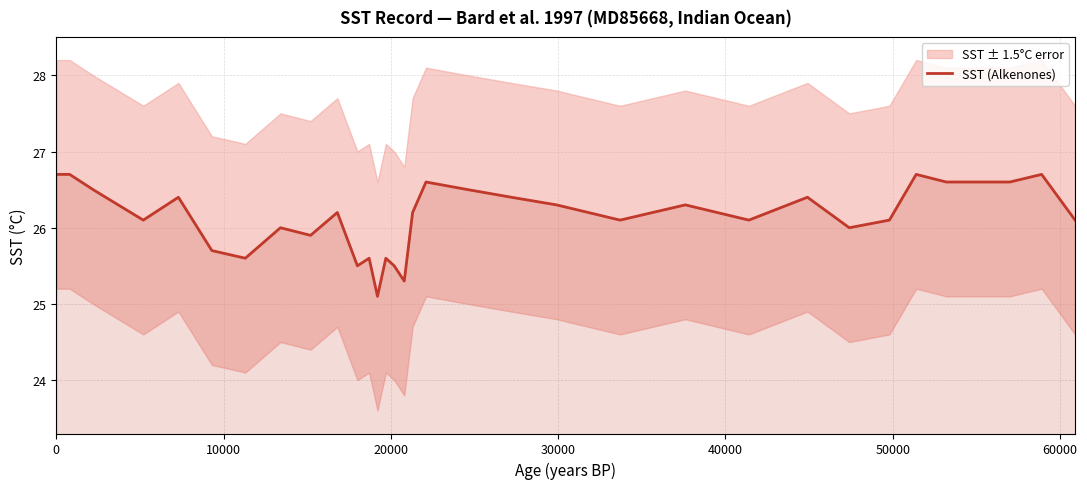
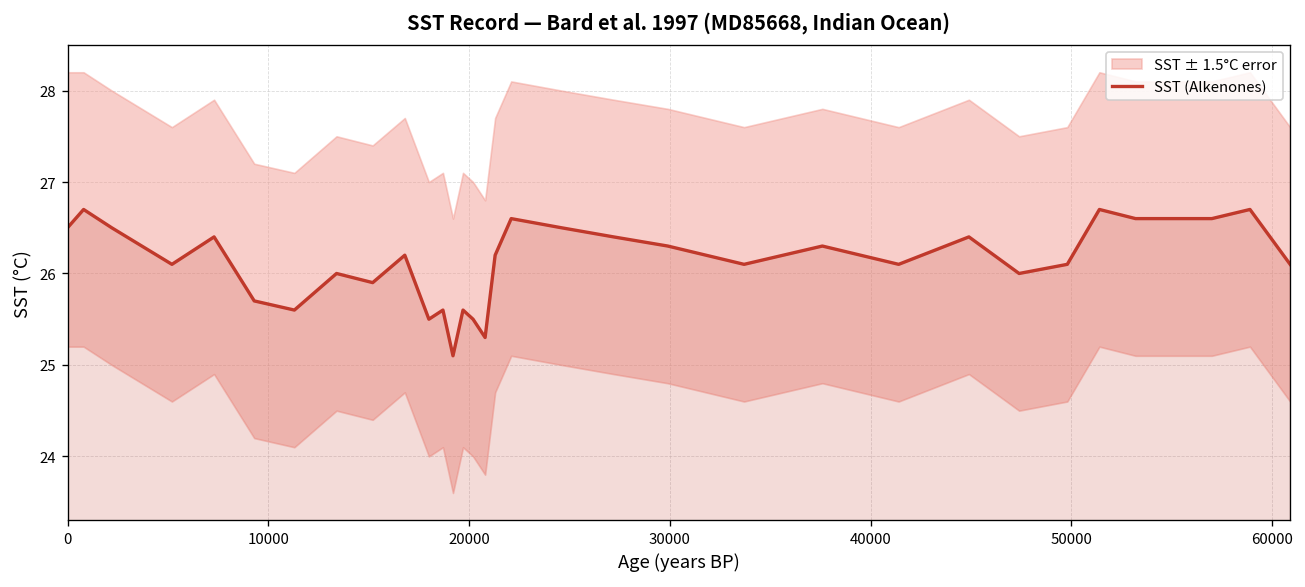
  {
    "SST (Alkenones)": {
-     "0": 26.7
+     "0": 26.5
    }
  }
